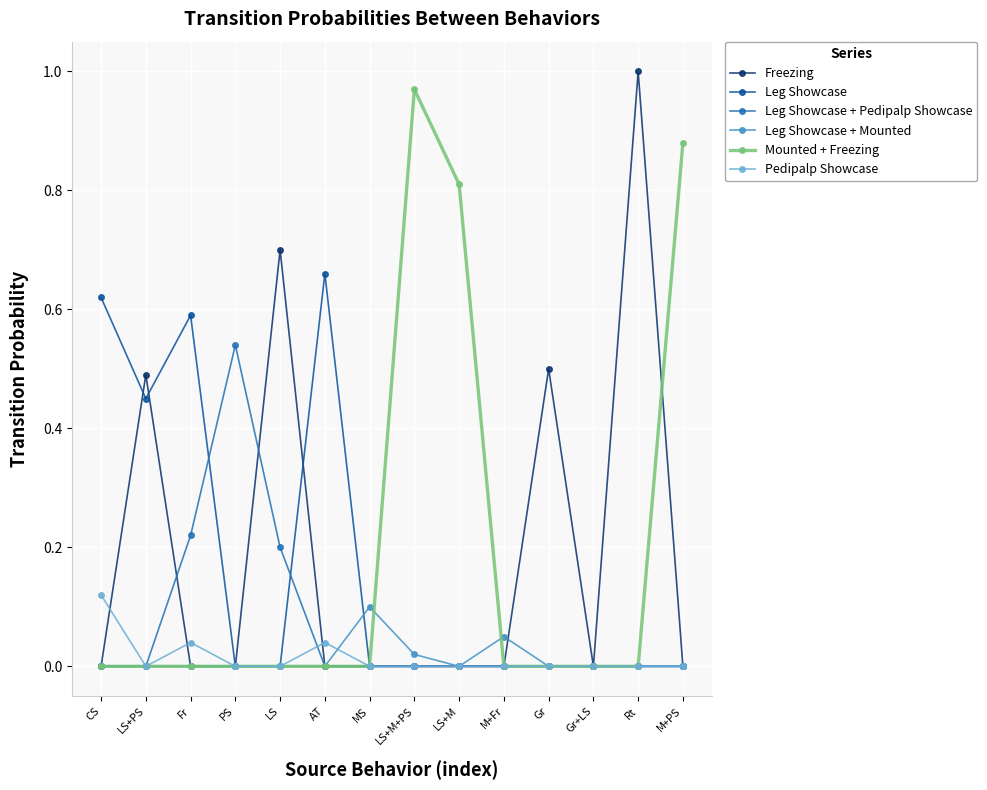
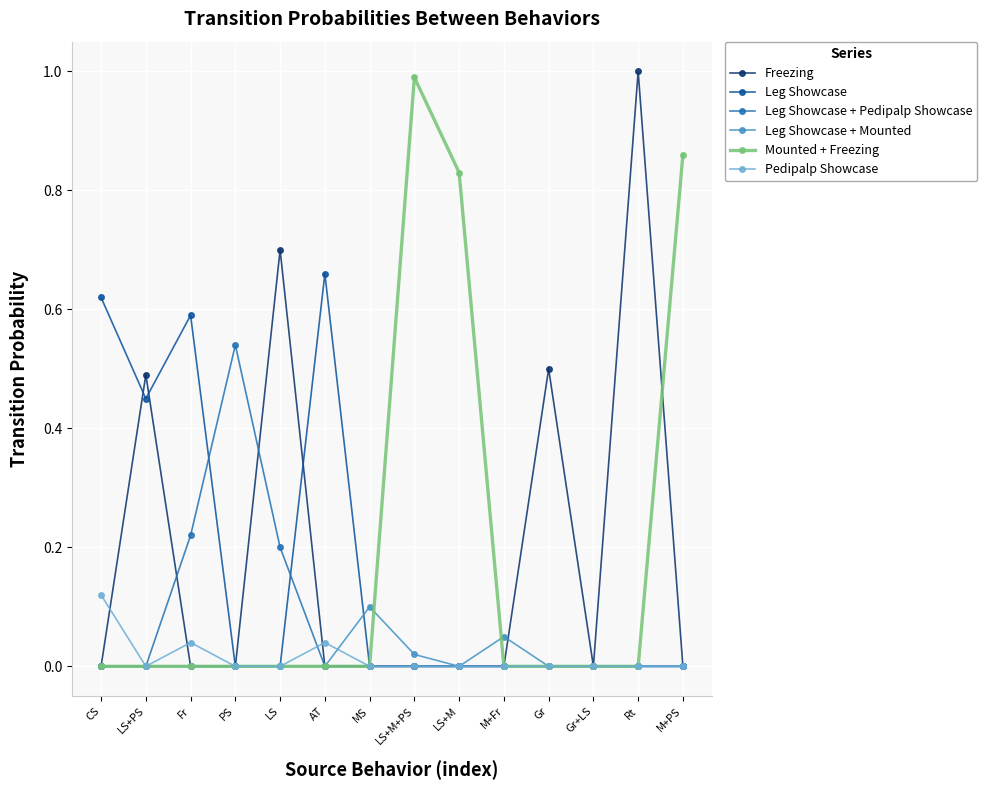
  {
    "Mounted + Freezing": {
-     "LS+M+PS": 0.97,
-     "LS+M": 0.81,
-     "M+PS": 0.88
+     "LS+M+PS": 0.99,
+     "LS+M": 0.83,
+     "M+PS": 0.86
    }
  }
